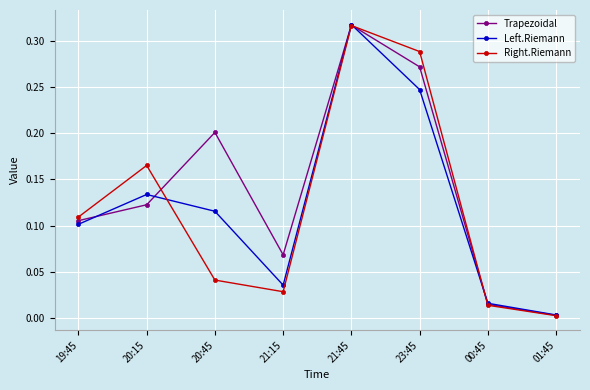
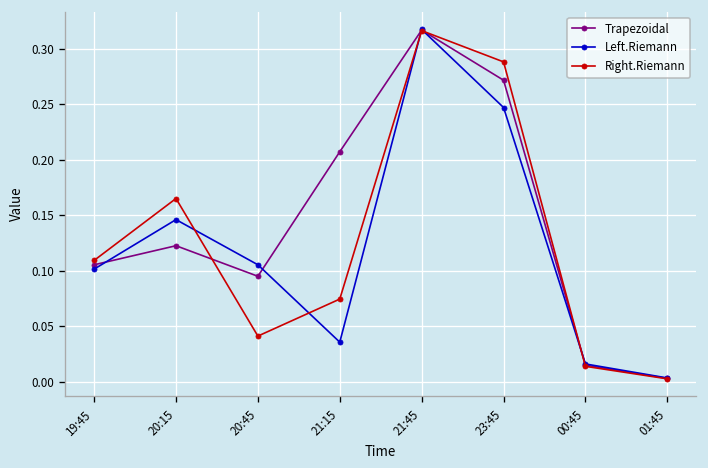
  {
    "Trapezoidal": {
      "19:45": 0.11,
      "20:15": 0.12,
-     "20:45": 0.20,
-     "21:15": 0.07,
+     "20:45": 0.10,
+     "21:15": 0.21,
      "23:45": 0.27
    },
    "Left.Riemann": {
      "19:45": 0.10,
-     "20:15": 0.13,
-     "20:45": 0.12,
+     "20:15": 0.15,
+     "20:45": 0.11,
      "21:15": 0.04,
      "23:45": 0.25
    },
    "Right.Riemann": {
      "19:45": 0.11,
      "20:15": 0.17,
      "20:45": 0.04,
-     "21:15": 0.03,
+     "21:15": 0.07,
      "23:45": 0.29
    }
  }
